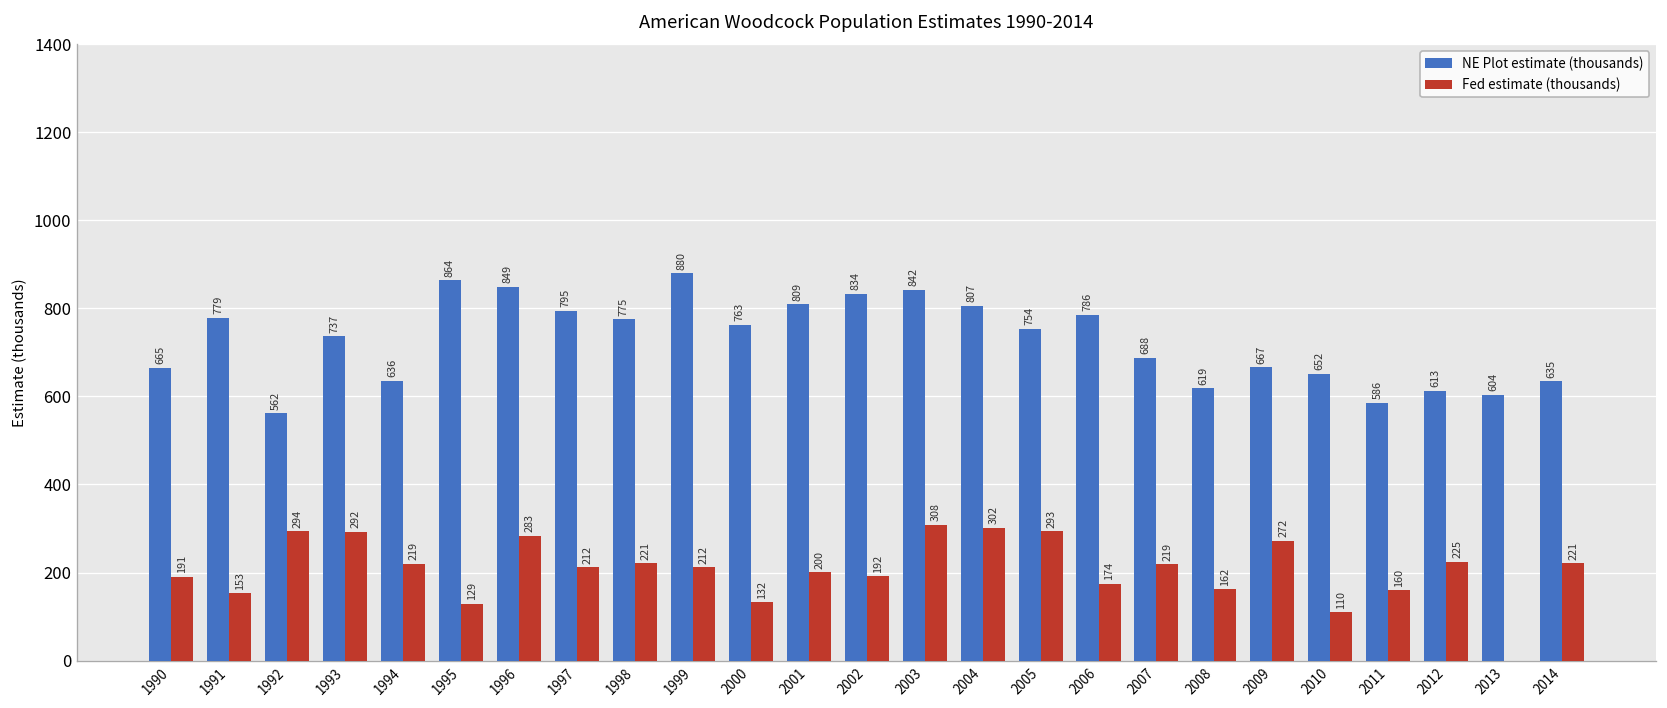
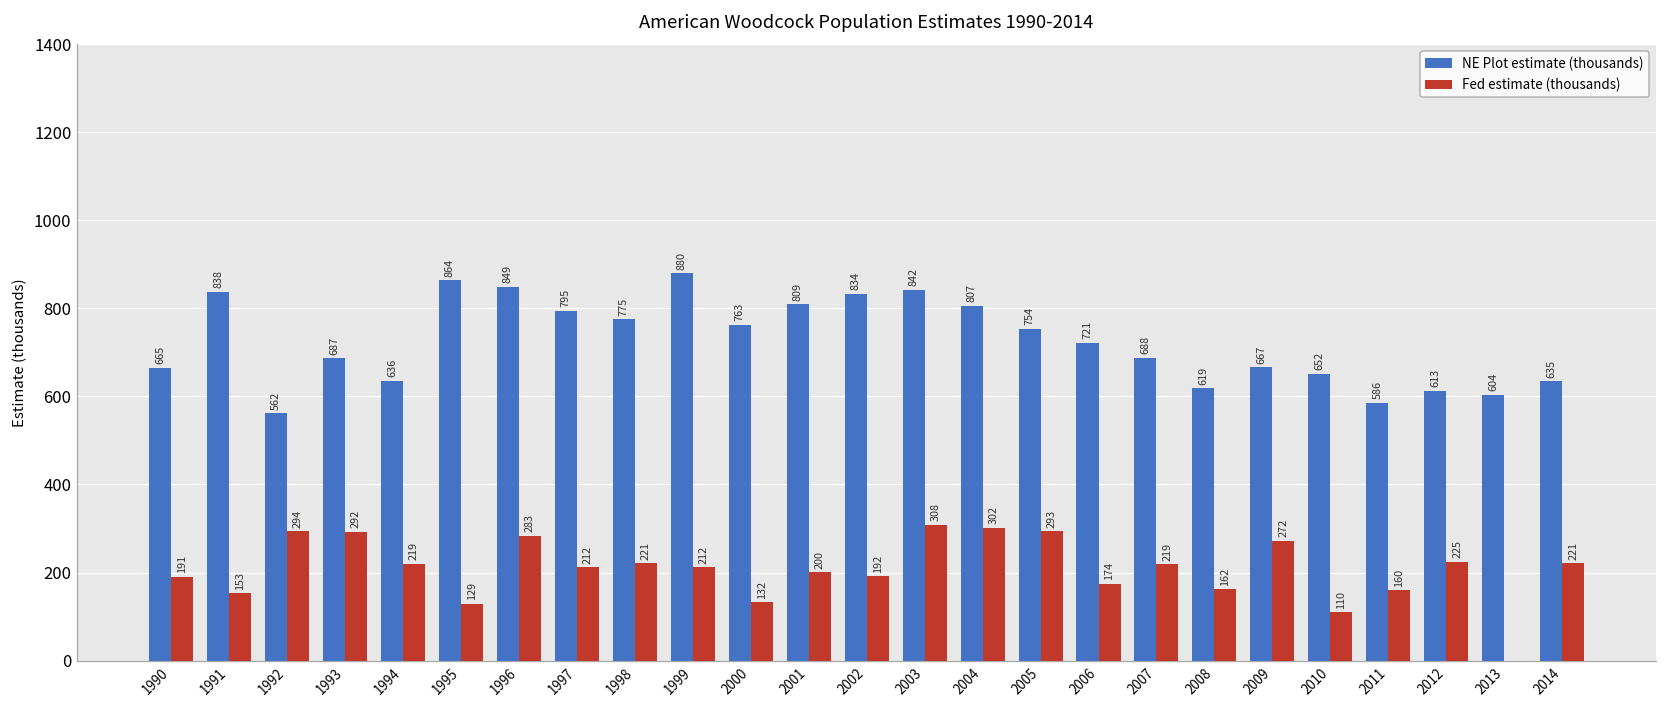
  {
    "NE Plot estimate (thousands)": {
      "1990": 665,
-     "1991": 779,
+     "1991": 838,
      "1992": 562,
-     "1993": 737,
+     "1993": 687,
      "1994": 636,
      "1995": 864,
      "1996": 849,
      "1997": 795,
      "1998": 775,
      "1999": 880,
      "2000": 763,
      "2001": 809,
      "2002": 834,
      "2003": 842,
      "2004": 807,
      "2005": 754,
-     "2006": 786,
+     "2006": 721,
      "2007": 688,
      "2008": 619,
      "2009": 667,
      "2010": 652,
      "2011": 586,
      "2012": 613,
      "2013": 604,
      "2014": 635
    },
    "Fed estimate (thousands)": {
      "1990": 191,
      "1991": 153,
      "1992": 294,
      "1993": 292,
      "1994": 219,
      "1995": 129,
      "1996": 283,
      "1997": 212,
      "1998": 221,
      "1999": 212,
      "2000": 132,
      "2001": 200,
      "2002": 192,
      "2003": 308,
      "2004": 302,
      "2005": 293,
      "2006": 174,
      "2007": 219,
      "2008": 162,
      "2009": 272,
      "2010": 110,
      "2011": 160,
      "2012": 225,
      "2014": 221
    }
  }
